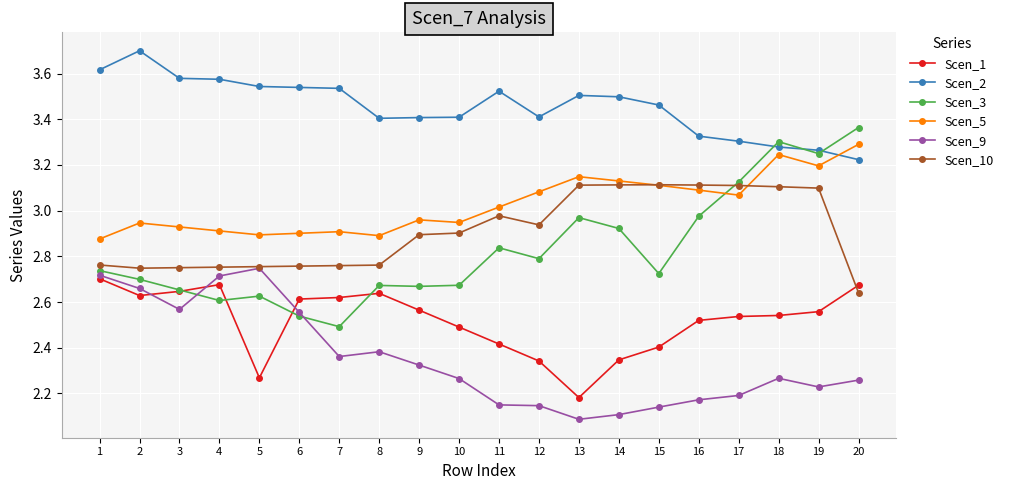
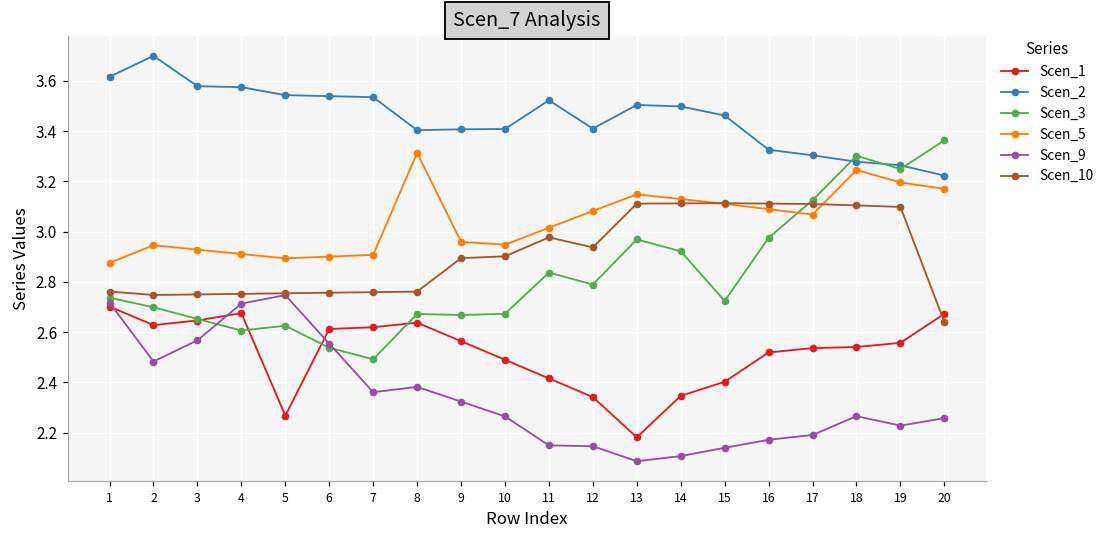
  {
    "Scen_1": {
      "1": 2.70,
      "2": 2.63,
      "4": 2.68,
      "5": 2.27,
      "6": 2.61,
      "7": 2.62,
      "8": 2.64,
      "9": 2.56,
      "10": 2.49,
      "11": 2.42,
      "12": 2.34,
      "13": 2.18,
      "14": 2.35,
      "15": 2.40,
      "16": 2.52,
      "17": 2.54,
      "18": 2.54,
      "19": 2.56,
      "20": 2.67
    },
    "Scen_2": {
      "1": 3.62,
      "2": 3.70,
      "3": 3.58,
      "4": 3.58,
      "5": 3.54,
      "6": 3.54,
      "7": 3.54,
      "8": 3.40,
      "9": 3.41,
      "10": 3.41,
      "11": 3.52,
      "12": 3.41,
      "13": 3.50,
      "14": 3.50,
      "15": 3.46,
      "16": 3.33,
      "17": 3.30,
      "18": 3.28,
      "19": 3.26,
      "20": 3.22
    },
    "Scen_3": {
      "1": 2.74,
      "2": 2.70,
      "4": 2.61,
      "5": 2.63,
      "6": 2.54,
      "7": 2.49,
      "8": 2.67,
      "9": 2.67,
      "10": 2.67,
      "11": 2.84,
      "12": 2.79,
      "13": 2.97,
      "14": 2.92,
      "15": 2.72,
      "16": 2.98,
      "17": 3.13,
      "18": 3.30,
      "19": 3.25,
      "20": 3.36
    },
    "Scen_5": {
      "1": 2.88,
      "2": 2.95,
      "3": 2.93,
      "4": 2.91,
      "5": 2.89,
      "6": 2.90,
      "7": 2.91,
-     "8": 2.89,
+     "8": 3.31,
      "9": 2.96,
      "10": 2.95,
      "11": 3.02,
      "12": 3.08,
      "13": 3.15,
      "14": 3.13,
      "16": 3.09,
      "17": 3.07,
      "18": 3.25,
      "19": 3.20,
-     "20": 3.29
+     "20": 3.17
    },
    "Scen_9": {
      "1": 2.72,
-     "2": 2.66,
+     "2": 2.48,
      "3": 2.57,
      "4": 2.71,
      "6": 2.55,
      "7": 2.36,
      "8": 2.38,
      "9": 2.32,
      "10": 2.26,
      "11": 2.15,
      "12": 2.15,
      "13": 2.09,
      "14": 2.11,
      "15": 2.14,
      "16": 2.17,
      "17": 2.19,
      "18": 2.27,
      "19": 2.23,
      "20": 2.26
    },
    "Scen_10": {
      "1": 2.76,
      "2": 2.75,
      "3": 2.75,
      "4": 2.75,
      "6": 2.76,
      "7": 2.76,
      "8": 2.76,
      "9": 2.89,
      "10": 2.90,
      "11": 2.98,
      "12": 2.94,
      "13": 3.11,
      "14": 3.11,
      "16": 3.11,
      "17": 3.11,
      "18": 3.10,
      "19": 3.10,
      "20": 2.64
    }
  }
